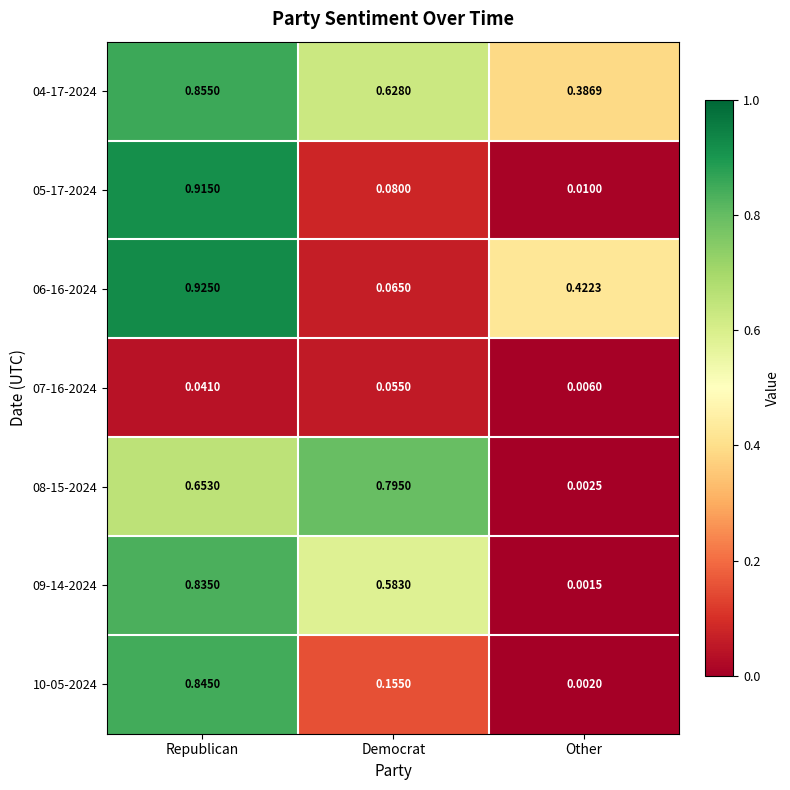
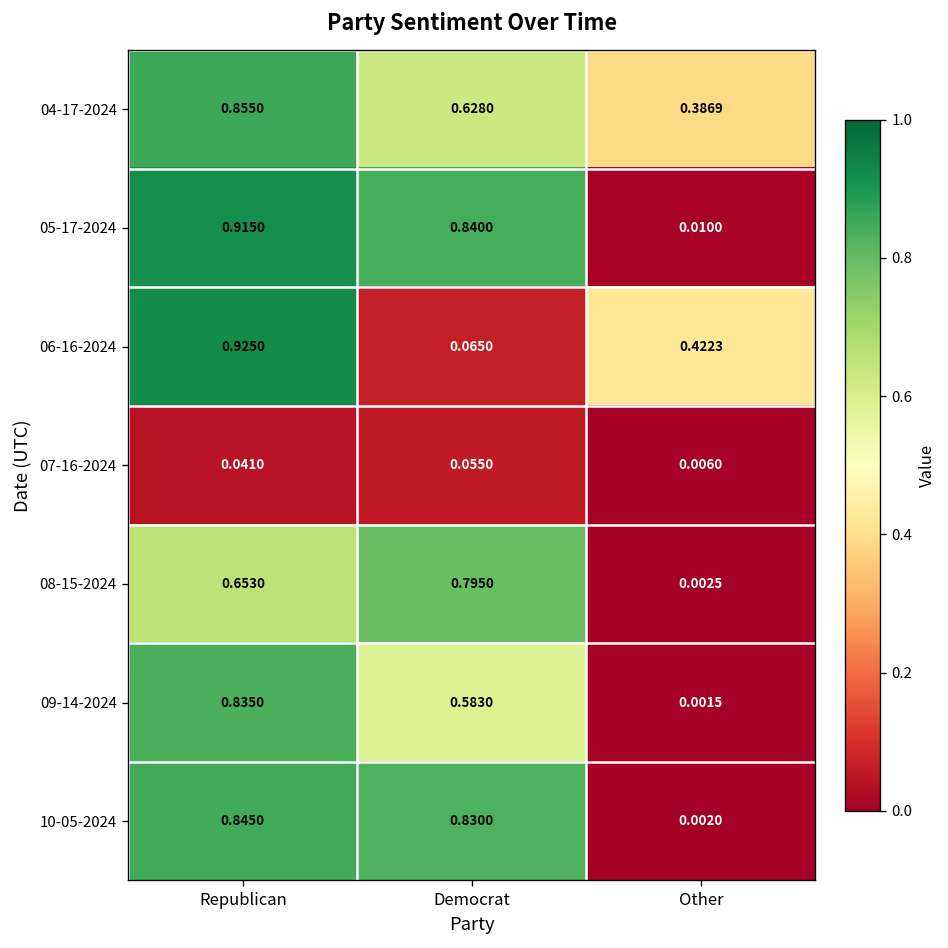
  {
    "04-17-2024": {
      "Republican": 0.8550,
      "Democrat": 0.6280,
      "Other": 0.3869
    },
    "05-17-2024": {
      "Republican": 0.9150,
-     "Democrat": 0.0800,
+     "Democrat": 0.8400,
      "Other": 0.0100
    },
    "06-16-2024": {
      "Republican": 0.9250,
      "Democrat": 0.0650,
      "Other": 0.4223
    },
    "07-16-2024": {
      "Republican": 0.0410,
      "Democrat": 0.0550,
      "Other": 0.0060
    },
    "08-15-2024": {
      "Republican": 0.6530,
      "Democrat": 0.7950,
      "Other": 0.0025
    },
    "09-14-2024": {
      "Republican": 0.8350,
      "Democrat": 0.5830,
      "Other": 0.0015
    },
    "10-05-2024": {
      "Republican": 0.8450,
-     "Democrat": 0.1550,
+     "Democrat": 0.8300,
      "Other": 0.0020
    }
  }
